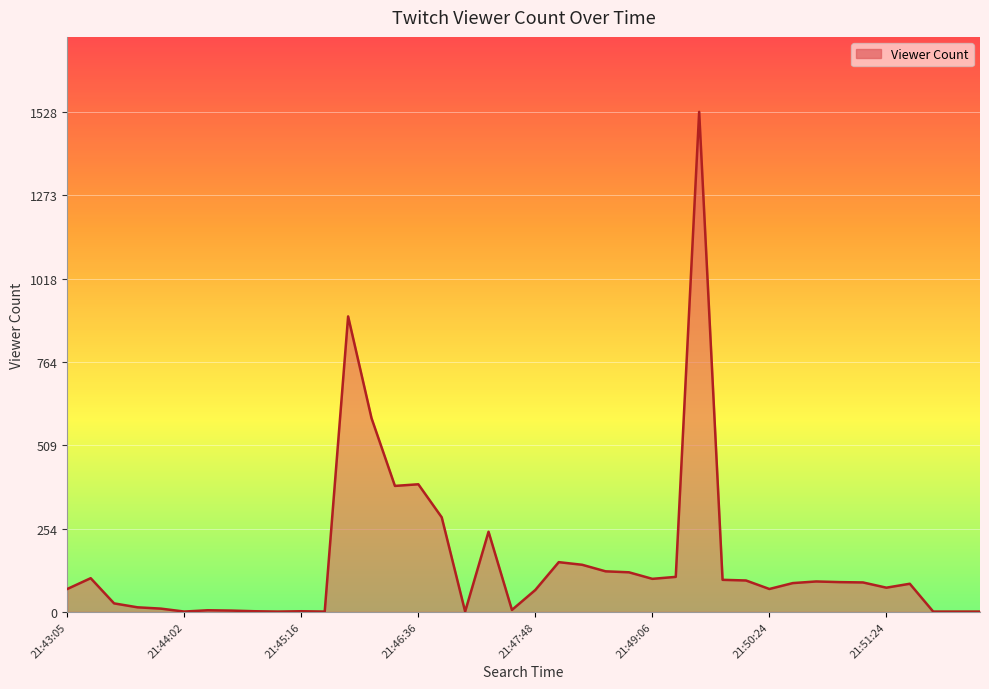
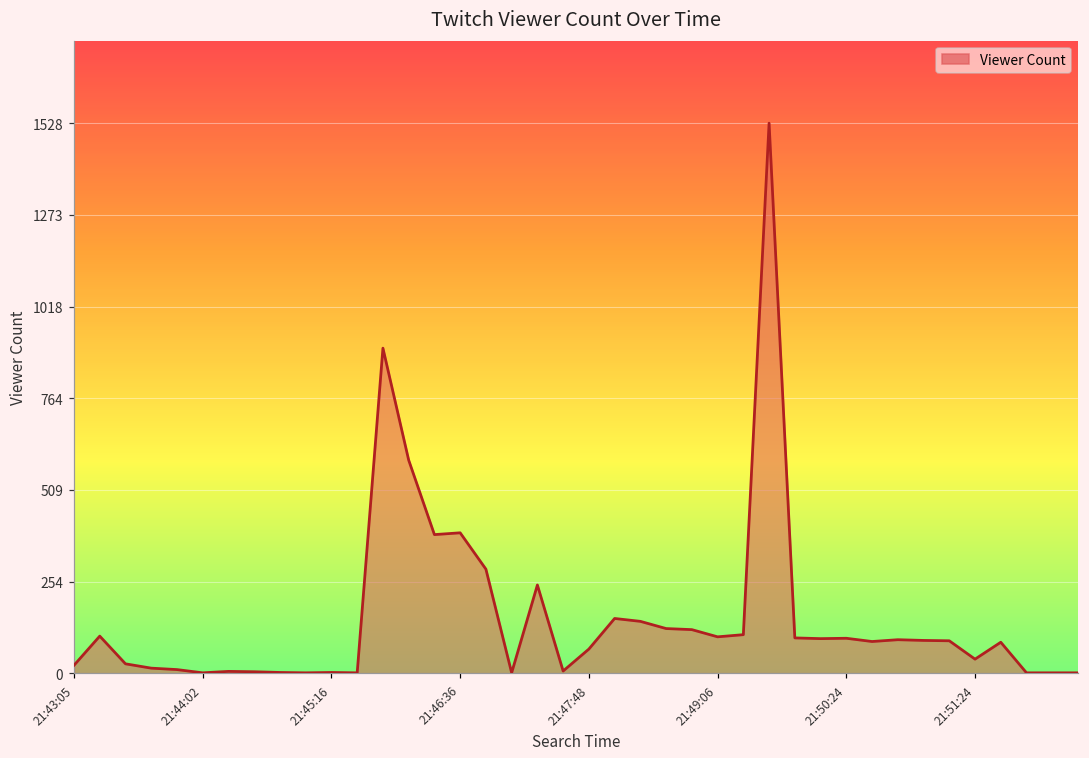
  {
-   "21:43:05": 70,
+   "21:43:05": 20,
    "21:44:02": 0,
    "21:45:16": 0,
    "21:46:36": 390,
    "21:47:48": 70,
    "21:49:06": 100,
-   "21:50:24": 70,
-   "21:51:24": 70
+   "21:50:24": 100,
+   "21:51:24": 40
  }
